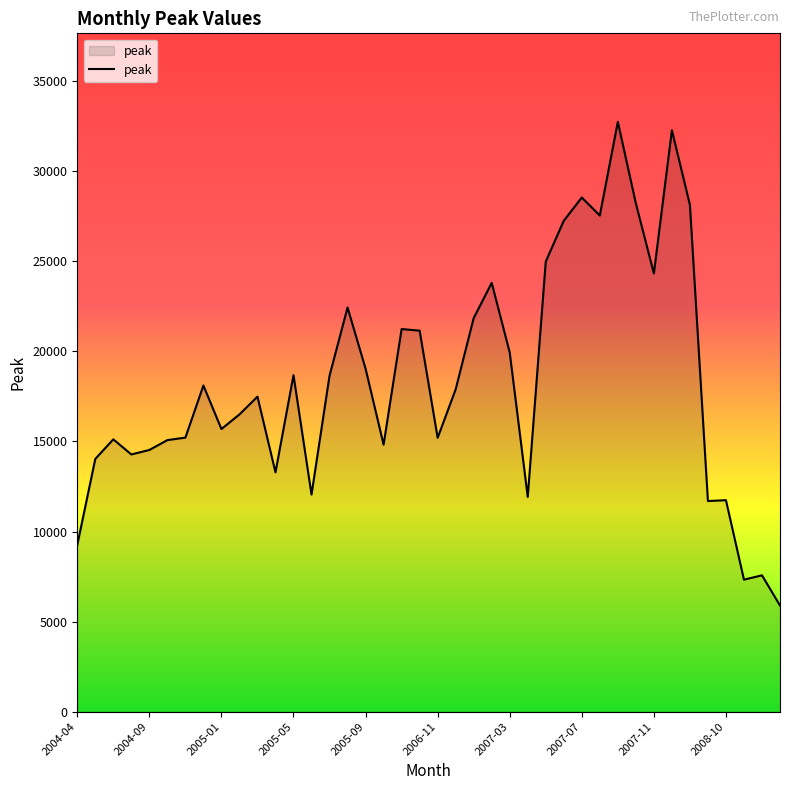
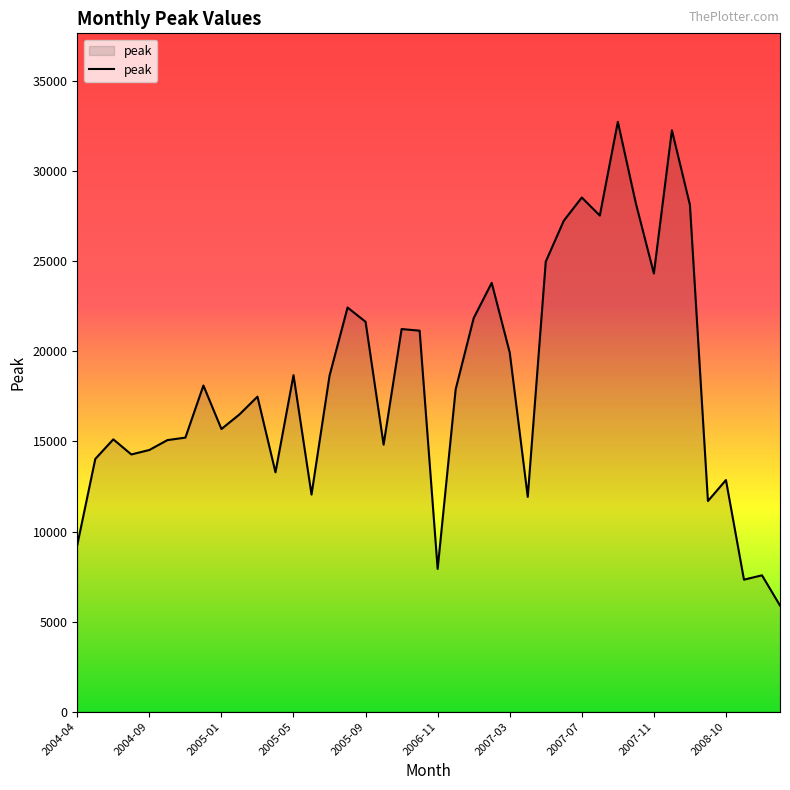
  {
    "2004-04": 9300,
    "2004-09": 14500,
    "2005-01": 15700,
    "2005-05": 18700,
-   "2005-09": 19000,
-   "2006-11": 15200,
+   "2005-09": 21600,
+   "2006-11": 7900,
    "2007-03": 19900,
    "2007-07": 28500,
    "2007-11": 24300,
-   "2008-10": 11700
+   "2008-10": 12900
  }
